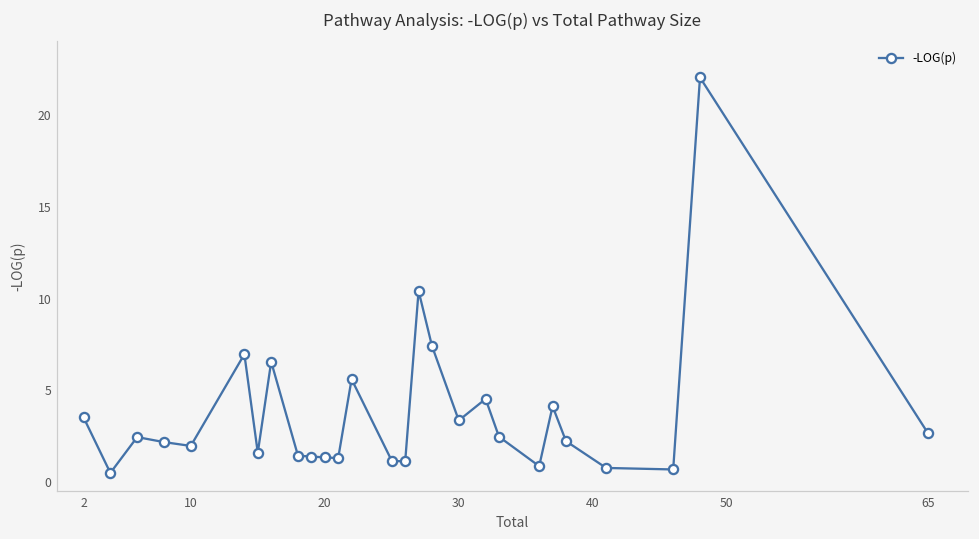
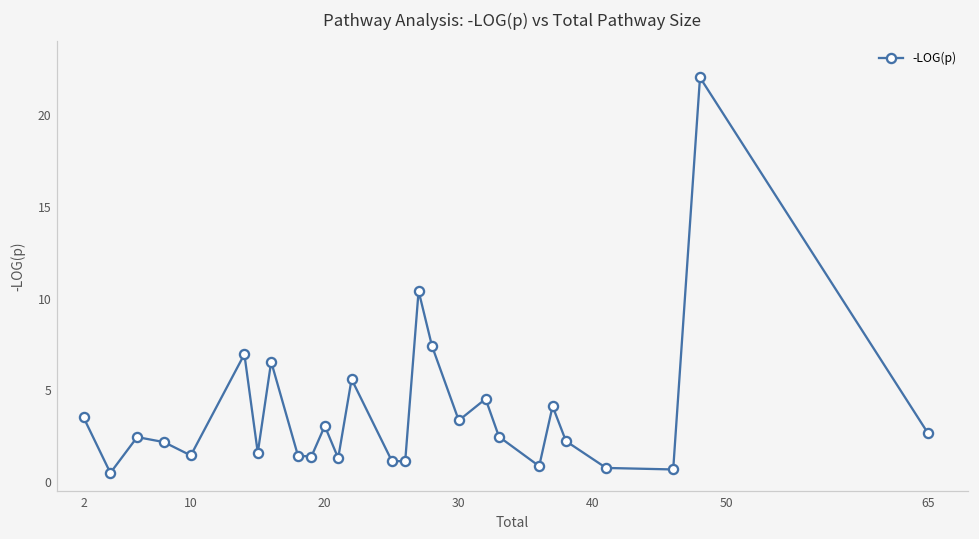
  {
    "2": 3.5,
-   "10": 2.0,
-   "20": 1.3,
+   "10": 1.5,
+   "20": 3.1,
    "30": 3.4,
    "65": 2.7
  }
